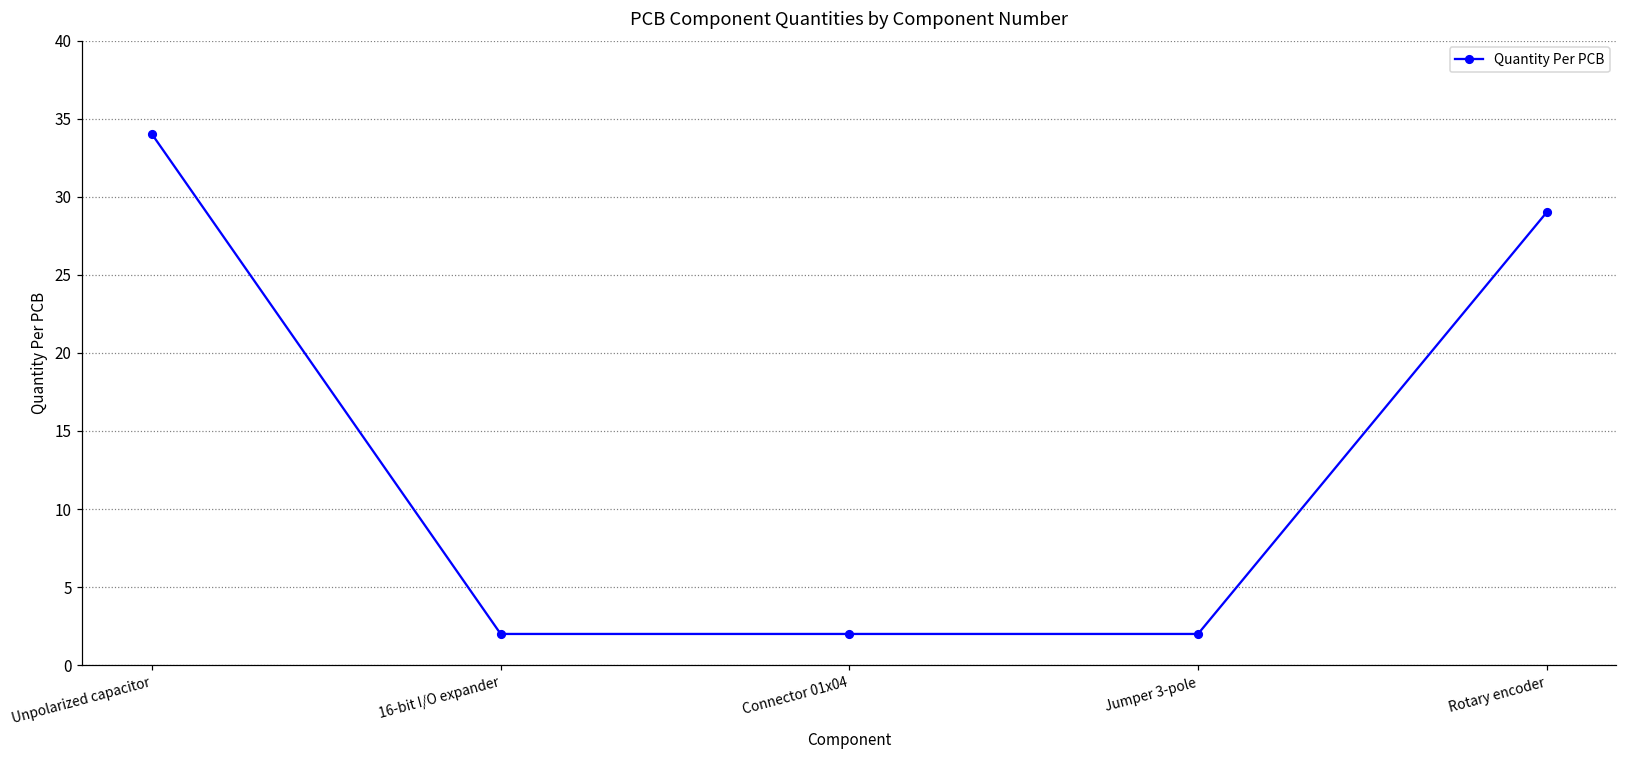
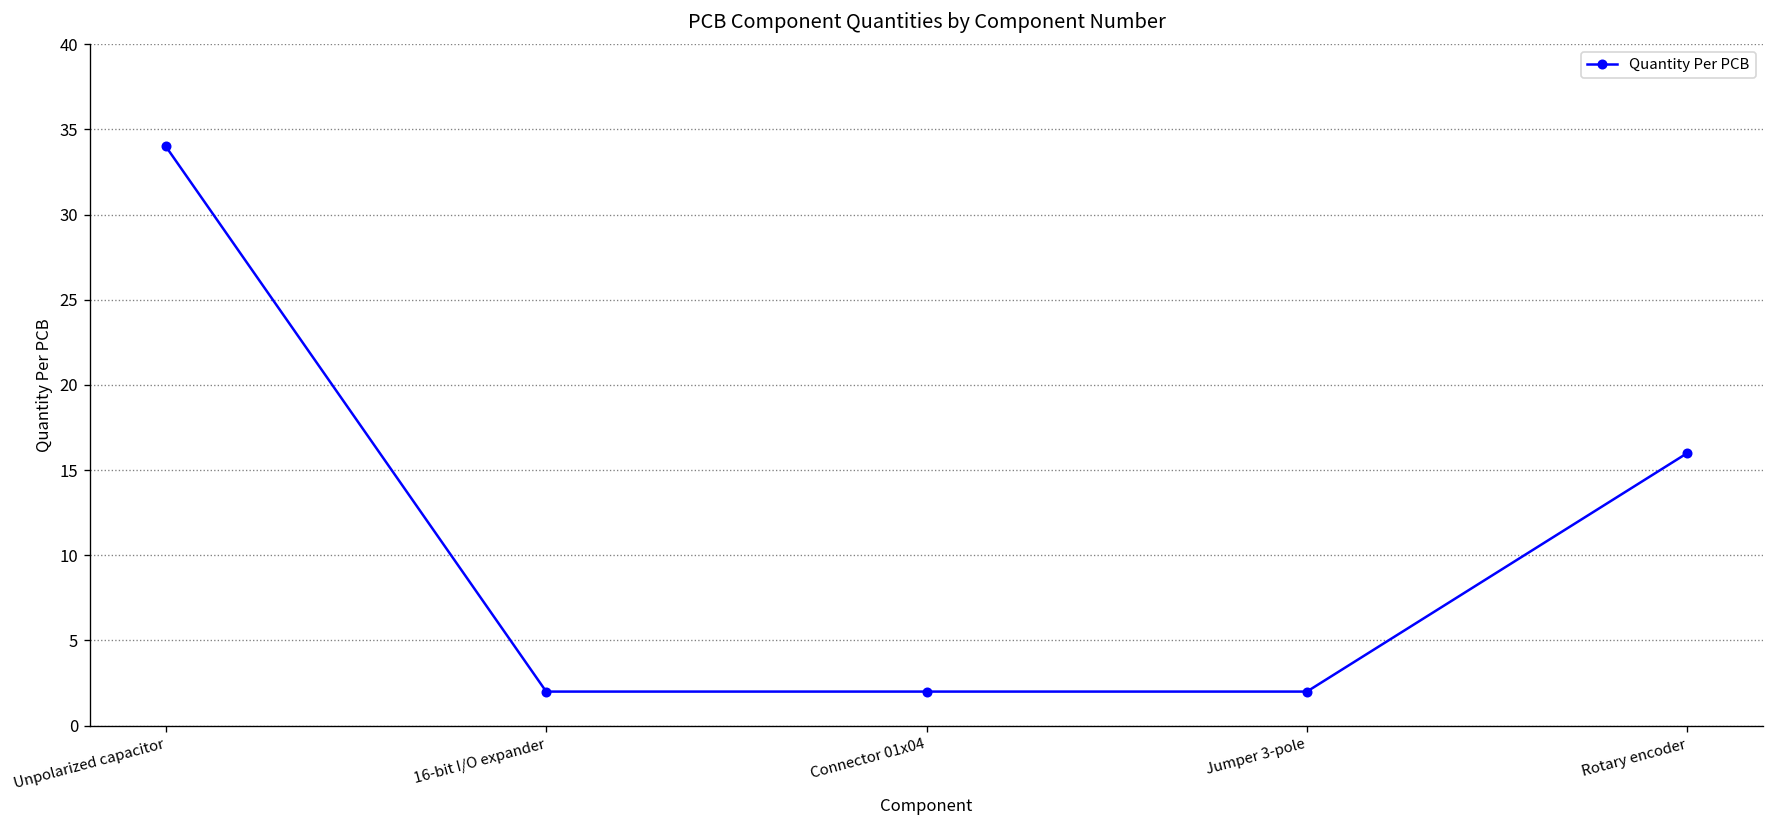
  {
    "Unpolarized capacitor": 34,
    "16-bit I/O expander": 2,
    "Connector 01x04": 2,
    "Jumper 3-pole": 2,
-   "Rotary encoder": 29
+   "Rotary encoder": 16
  }
